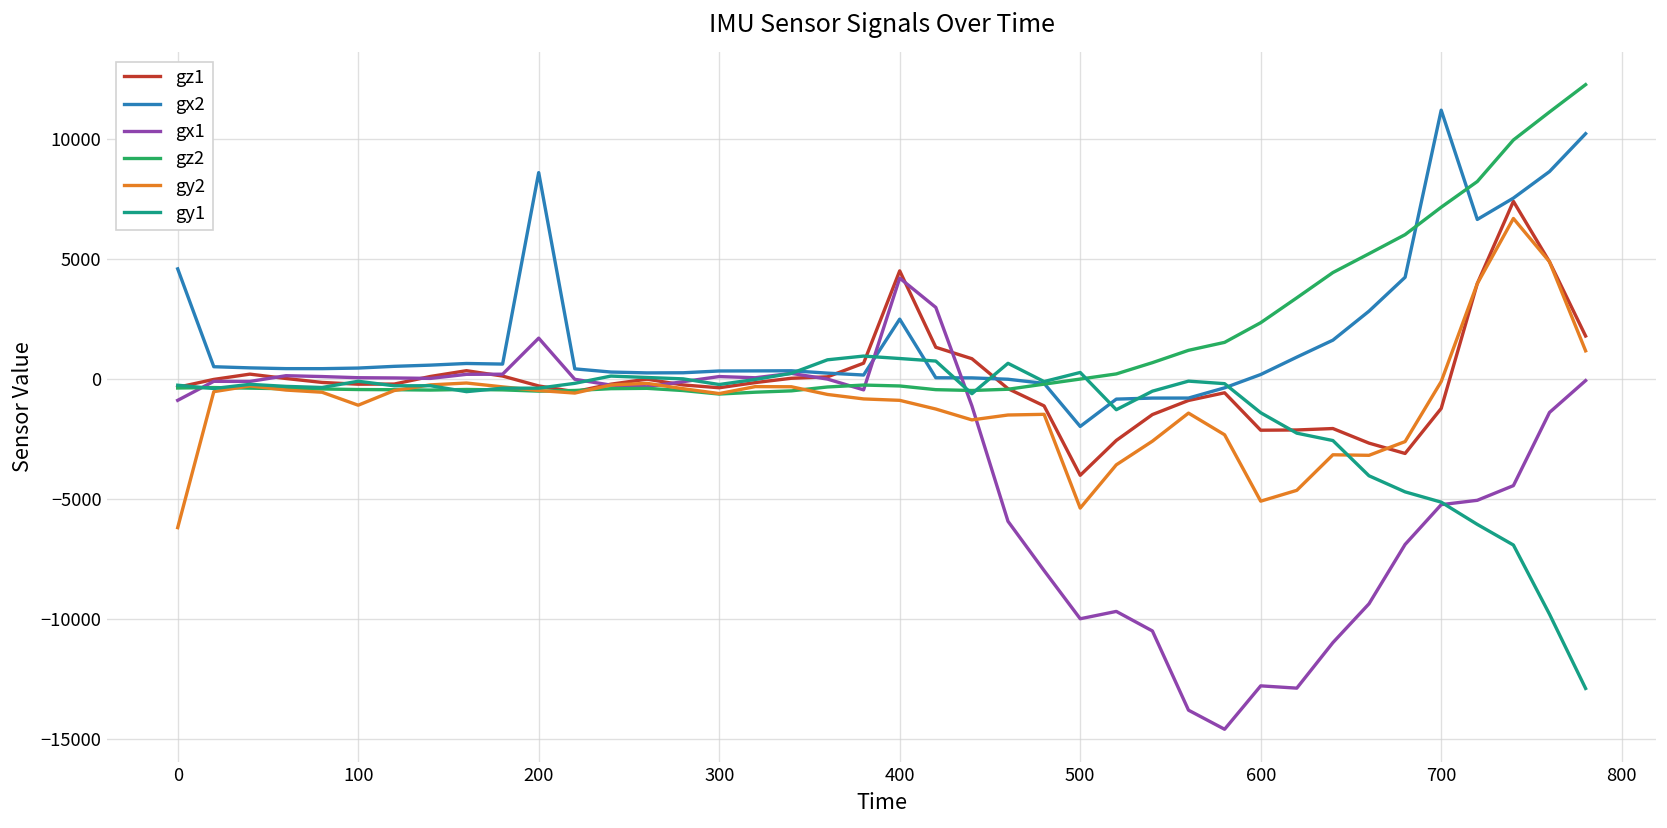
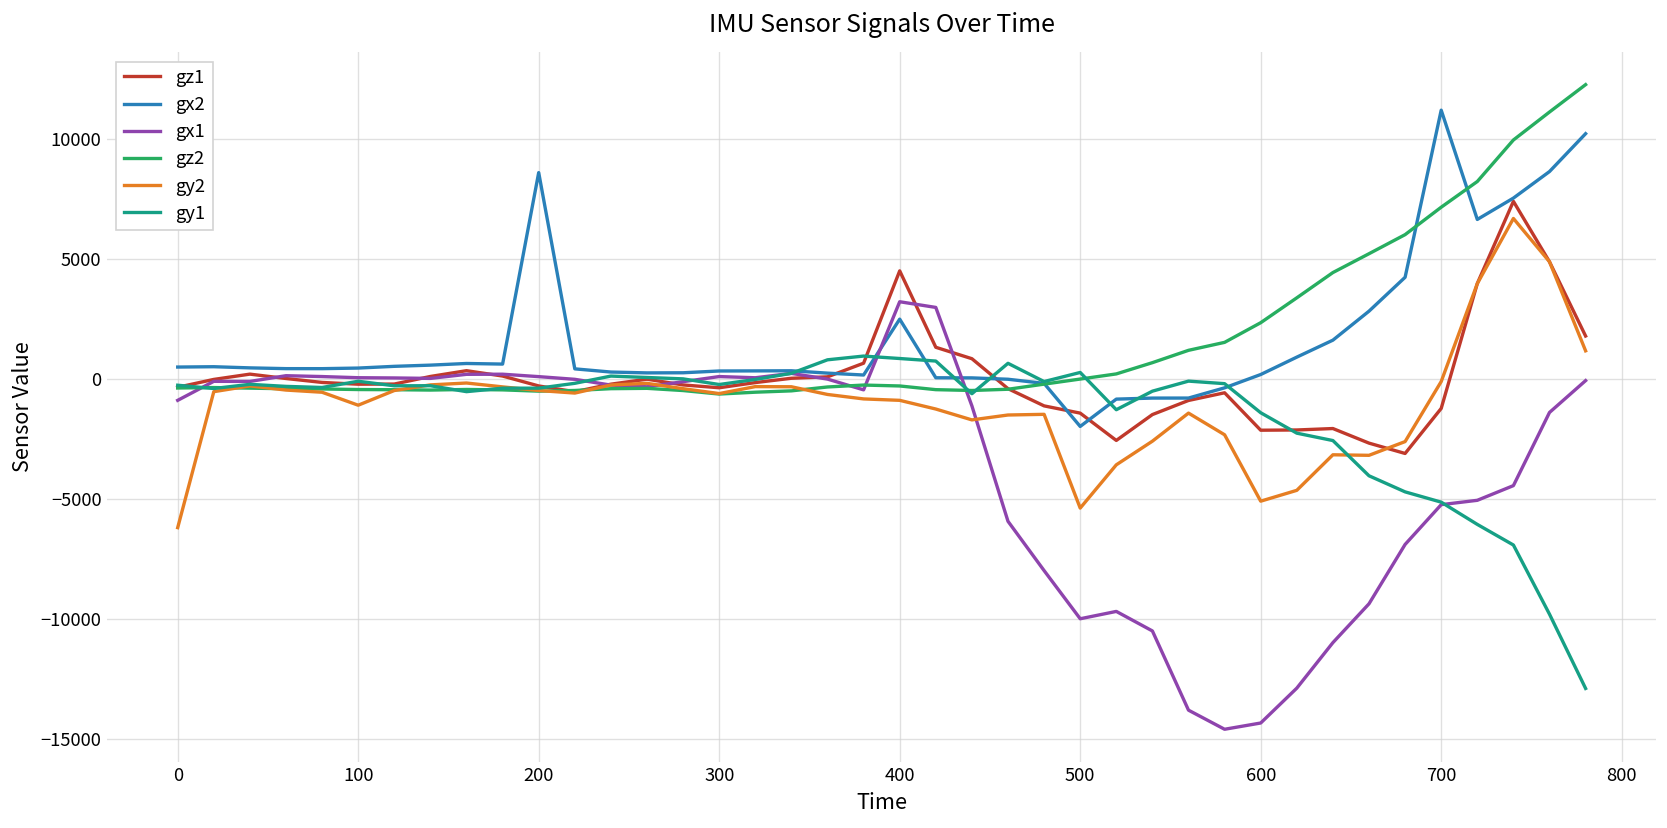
  {
    "gz1": {
      "300": -400,
      "400": 4500,
-     "500": -4000,
+     "500": -1400,
      "600": -2100,
      "700": -1200
    },
    "gx2": {
-     "0": 4600,
+     "0": 500,
      "100": 500,
      "200": 8600,
      "300": 300,
      "400": 2500,
      "500": -2000,
      "600": 200,
      "700": 11200
    },
    "gx1": {
      "0": -900,
      "100": 100,
-     "200": 1700,
+     "200": 100,
      "300": 100,
-     "400": 4200,
+     "400": 3200,
      "500": -10000,
-     "600": -12800
+     "600": -14300
    },
    "gy2": {
      "0": -6200,
      "100": -1100,
      "400": -900,
      "500": -5400,
      "600": -5100,
      "700": -100
    }
  }
